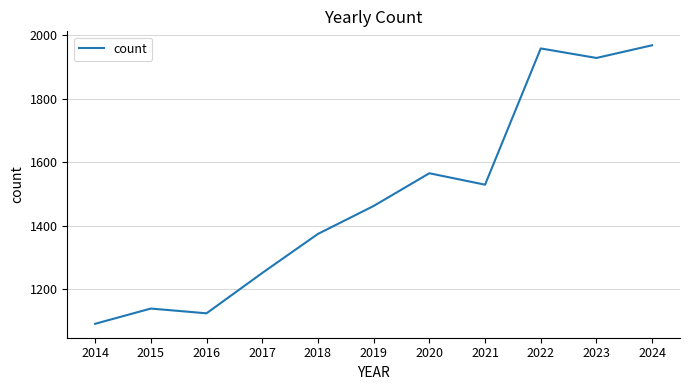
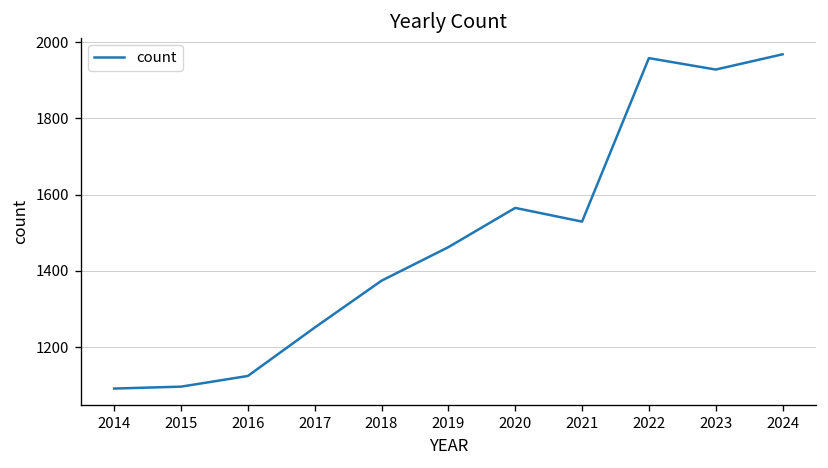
  {
    "2014": 1090,
-   "2015": 1140,
+   "2015": 1100,
    "2016": 1120,
    "2017": 1250,
    "2018": 1370,
    "2019": 1460,
    "2020": 1570,
    "2021": 1530,
    "2022": 1960,
    "2023": 1930,
    "2024": 1970
  }
